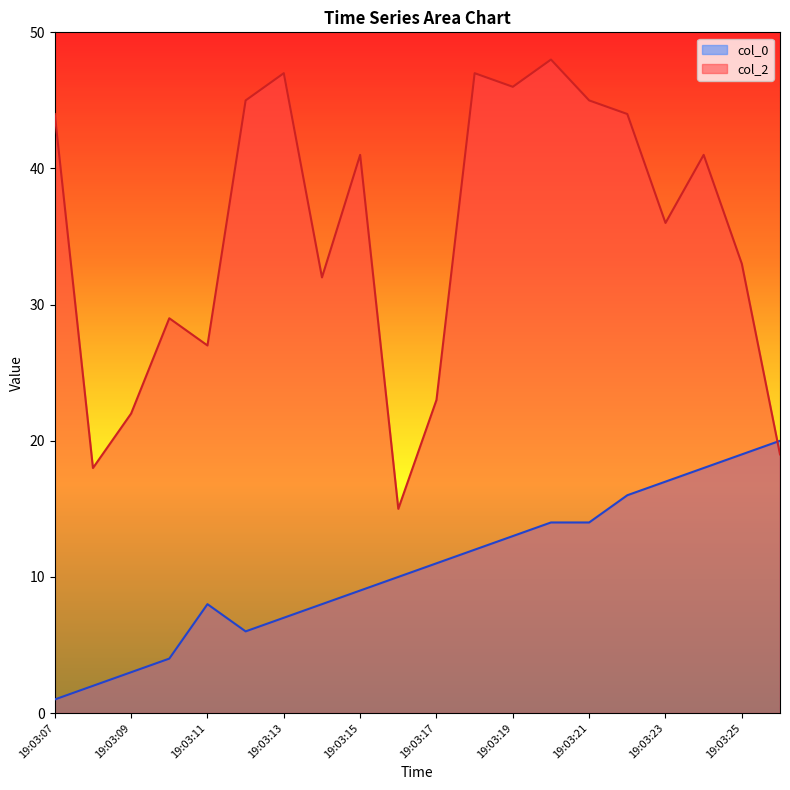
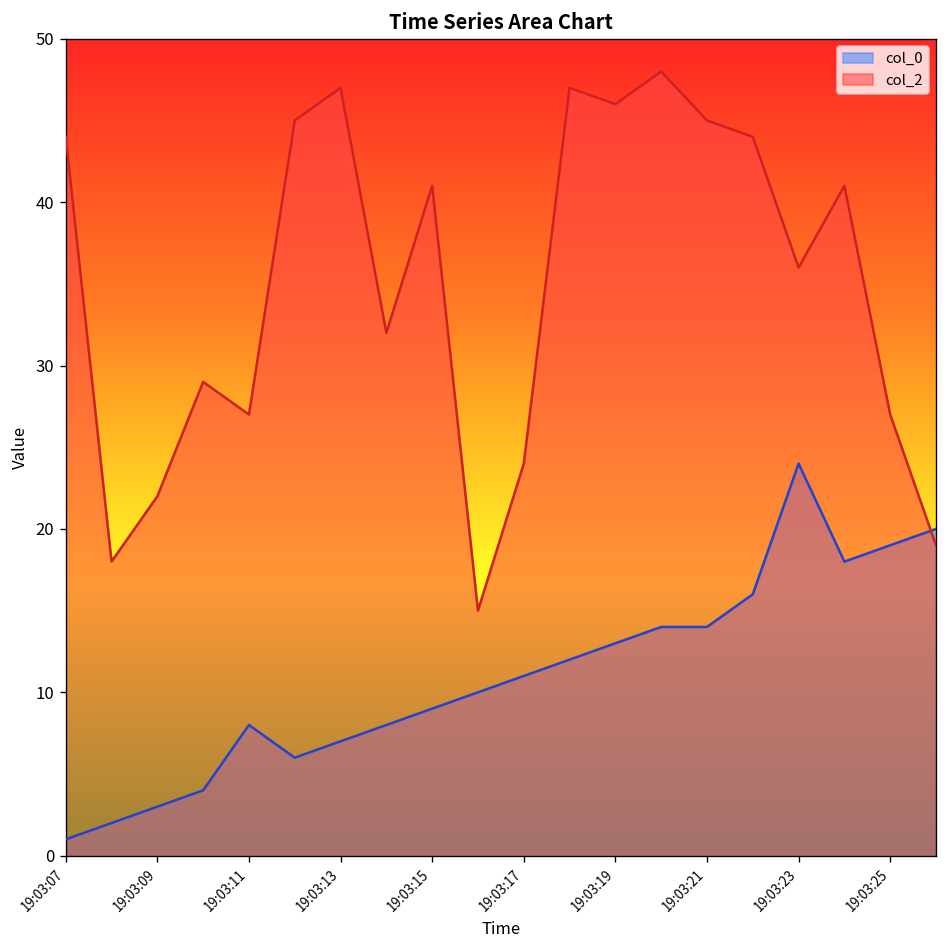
  {
    "col_0": {
      "19:03:07": 1,
      "19:03:09": 3,
      "19:03:11": 8,
      "19:03:13": 7,
      "19:03:15": 9,
      "19:03:17": 11,
      "19:03:19": 13,
      "19:03:21": 14,
-     "19:03:23": 17,
+     "19:03:23": 24,
      "19:03:25": 19
    },
    "col_2": {
      "19:03:07": 44,
      "19:03:09": 22,
      "19:03:11": 27,
      "19:03:13": 47,
      "19:03:15": 41,
-     "19:03:17": 23,
+     "19:03:17": 24,
      "19:03:19": 46,
      "19:03:21": 45,
      "19:03:23": 36,
-     "19:03:25": 33
+     "19:03:25": 27
    }
  }
